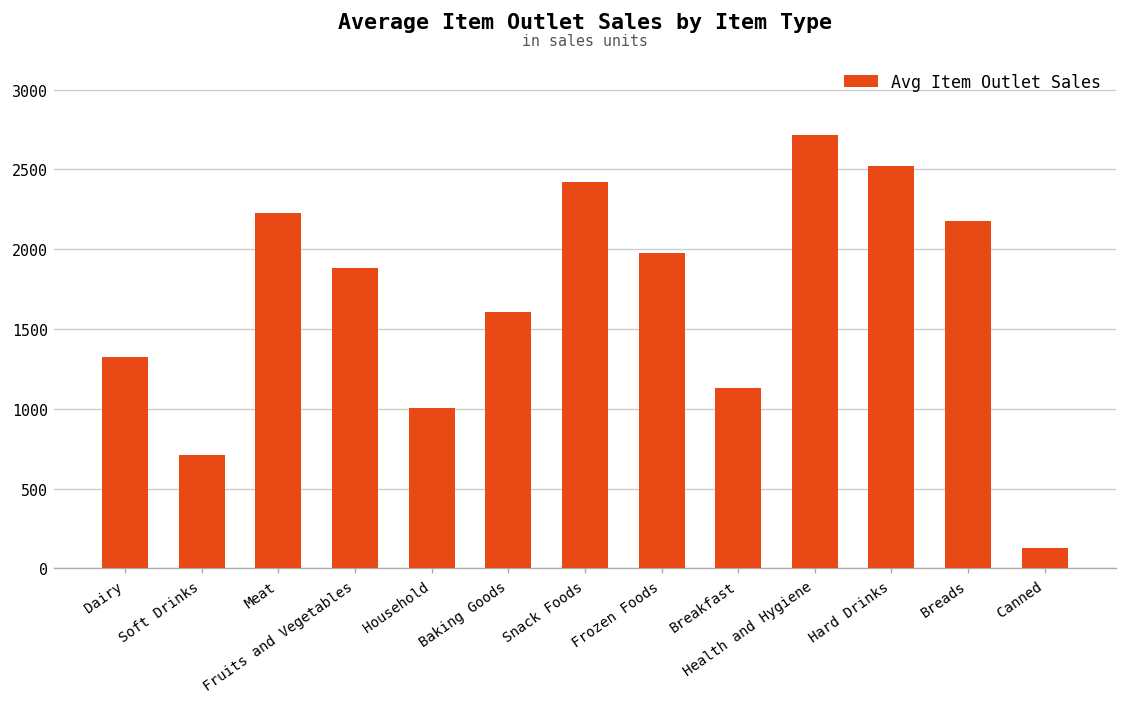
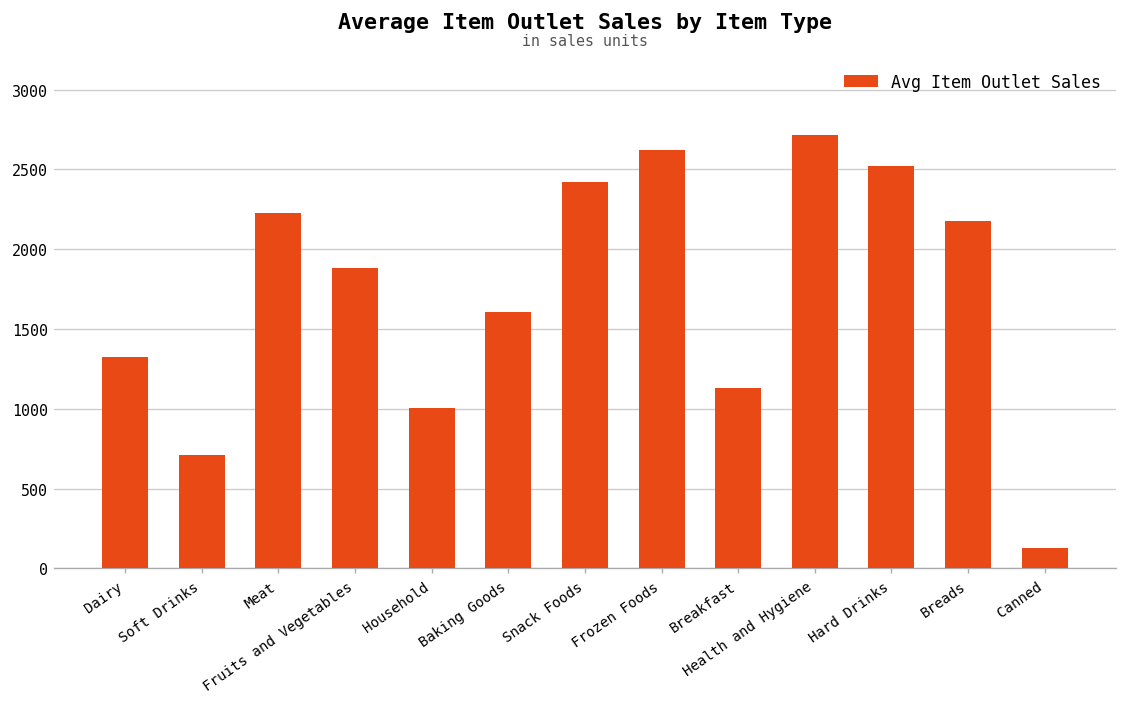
  {
    "Dairy": 1320,
    "Soft Drinks": 710,
    "Meat": 2230,
    "Fruits and Vegetables": 1880,
    "Household": 1010,
    "Baking Goods": 1610,
    "Snack Foods": 2420,
-   "Frozen Foods": 1980,
+   "Frozen Foods": 2620,
    "Breakfast": 1130,
    "Health and Hygiene": 2720,
    "Hard Drinks": 2520,
    "Breads": 2170,
    "Canned": 130
  }
